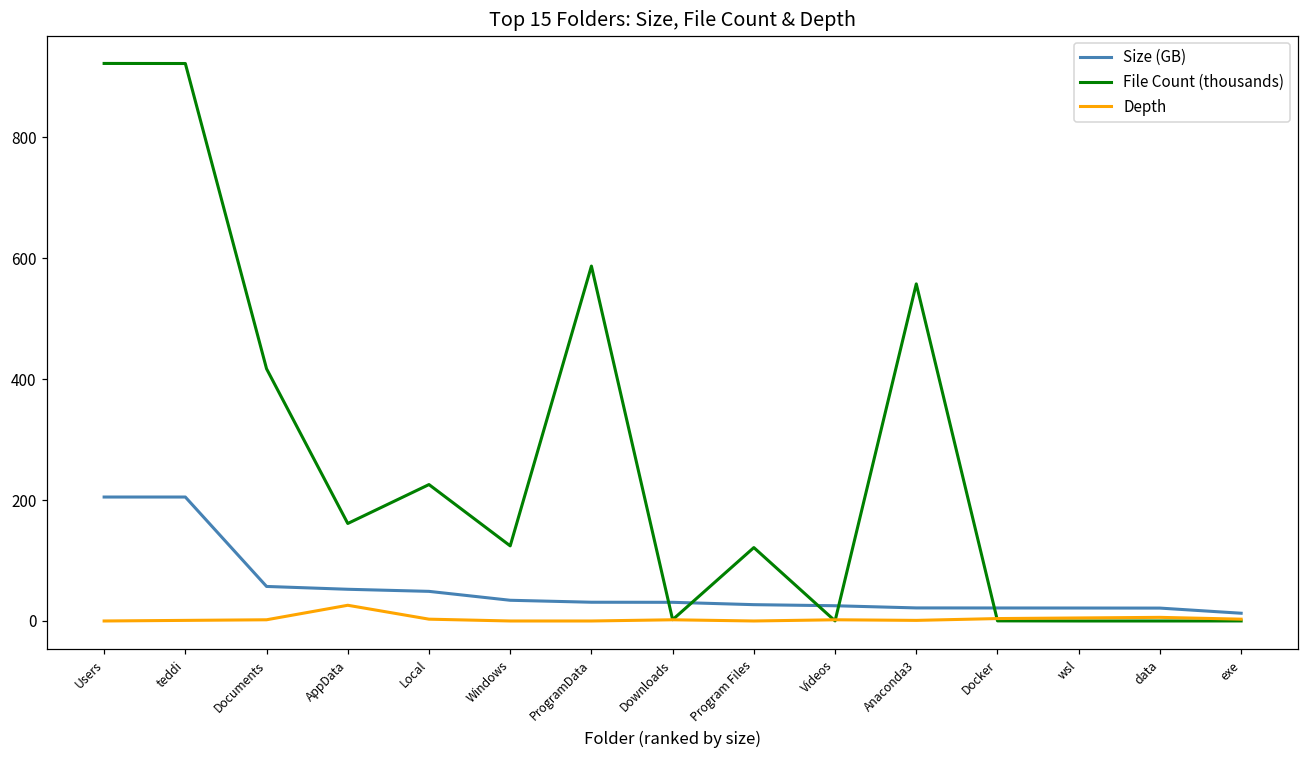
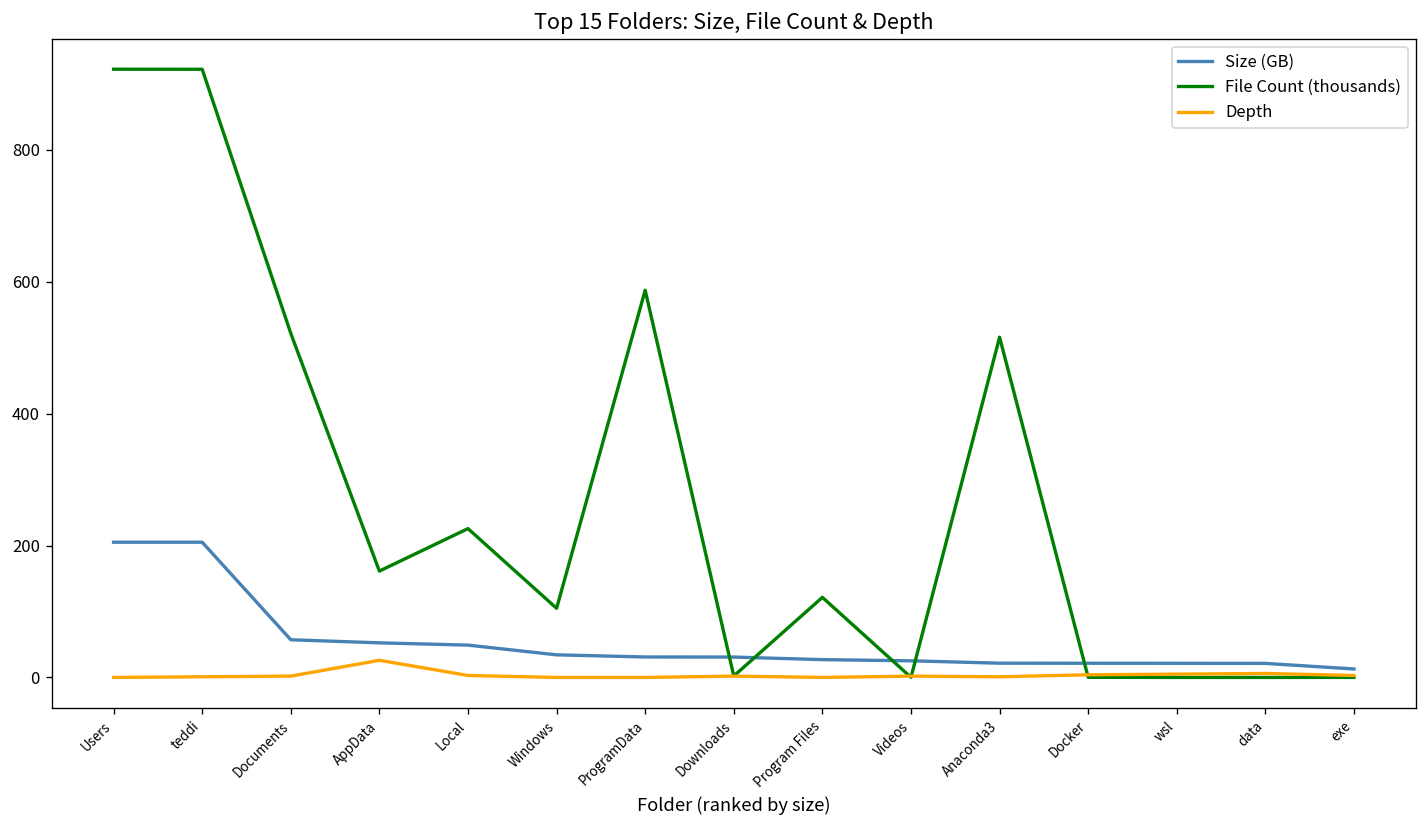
  {
    "Size (GB)": {
      "Users": 210,
      "teddi": 200,
      "Documents": 60,
      "AppData": 50,
      "Local": 50,
      "Windows": 30,
      "ProgramData": 30,
      "Downloads": 30,
      "Program Files": 30,
      "Videos": 30,
      "Anaconda3": 20,
      "Docker": 20,
      "wsl": 20,
      "data": 20,
      "exe": 10
    },
    "File Count (thousands)": {
      "Users": 920,
      "teddi": 920,
-     "Documents": 420,
+     "Documents": 520,
      "AppData": 160,
      "Local": 230,
-     "Windows": 120,
+     "Windows": 100,
      "ProgramData": 590,
      "Program Files": 120,
-     "Anaconda3": 560,
+     "Anaconda3": 520,
      "wsl": 0,
      "data": 0
    },
    "Depth": {
      "Users": 0,
      "teddi": 0,
      "Documents": 0,
      "AppData": 30,
      "Local": 0,
      "Windows": 0,
      "ProgramData": 0,
      "Program Files": 0,
      "Anaconda3": 0,
      "wsl": 10,
      "data": 10
    }
  }
